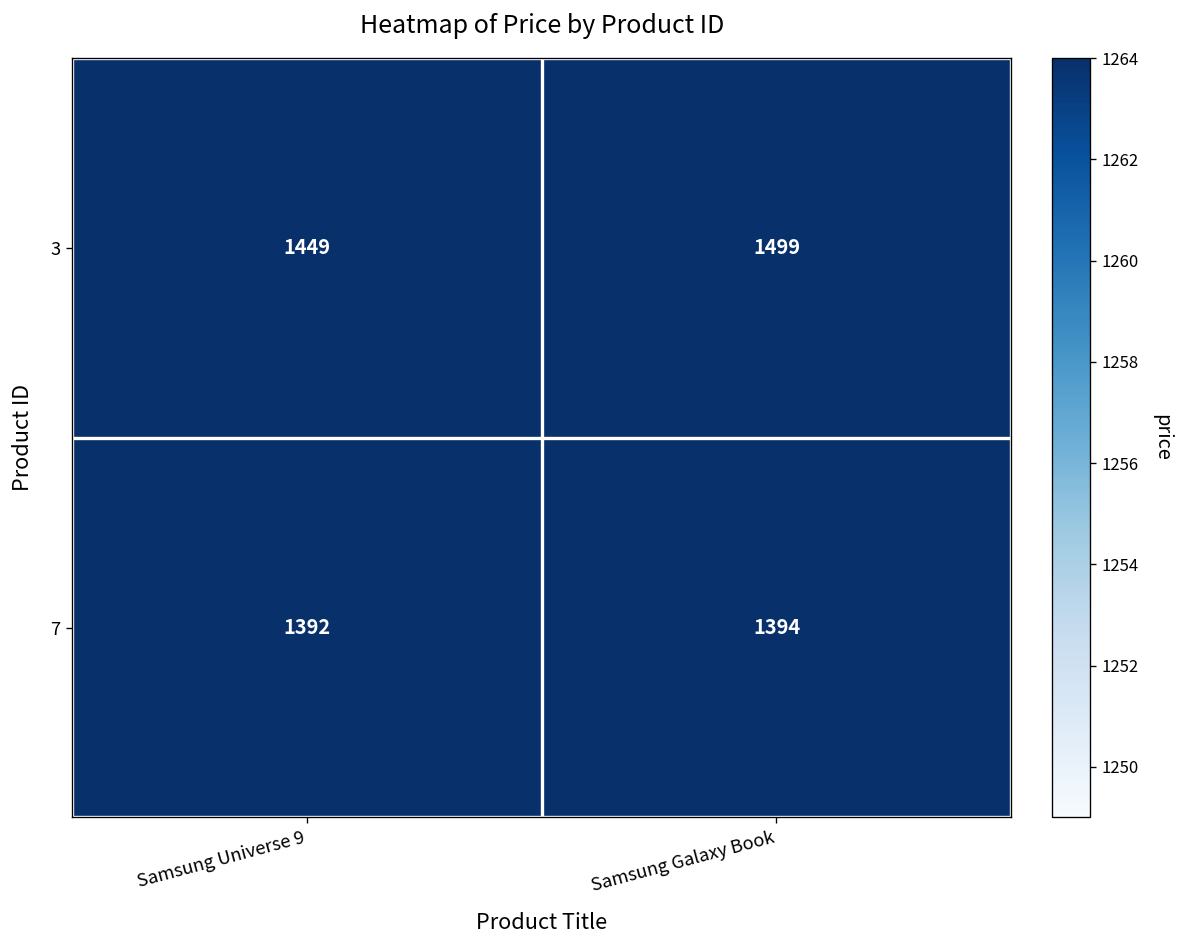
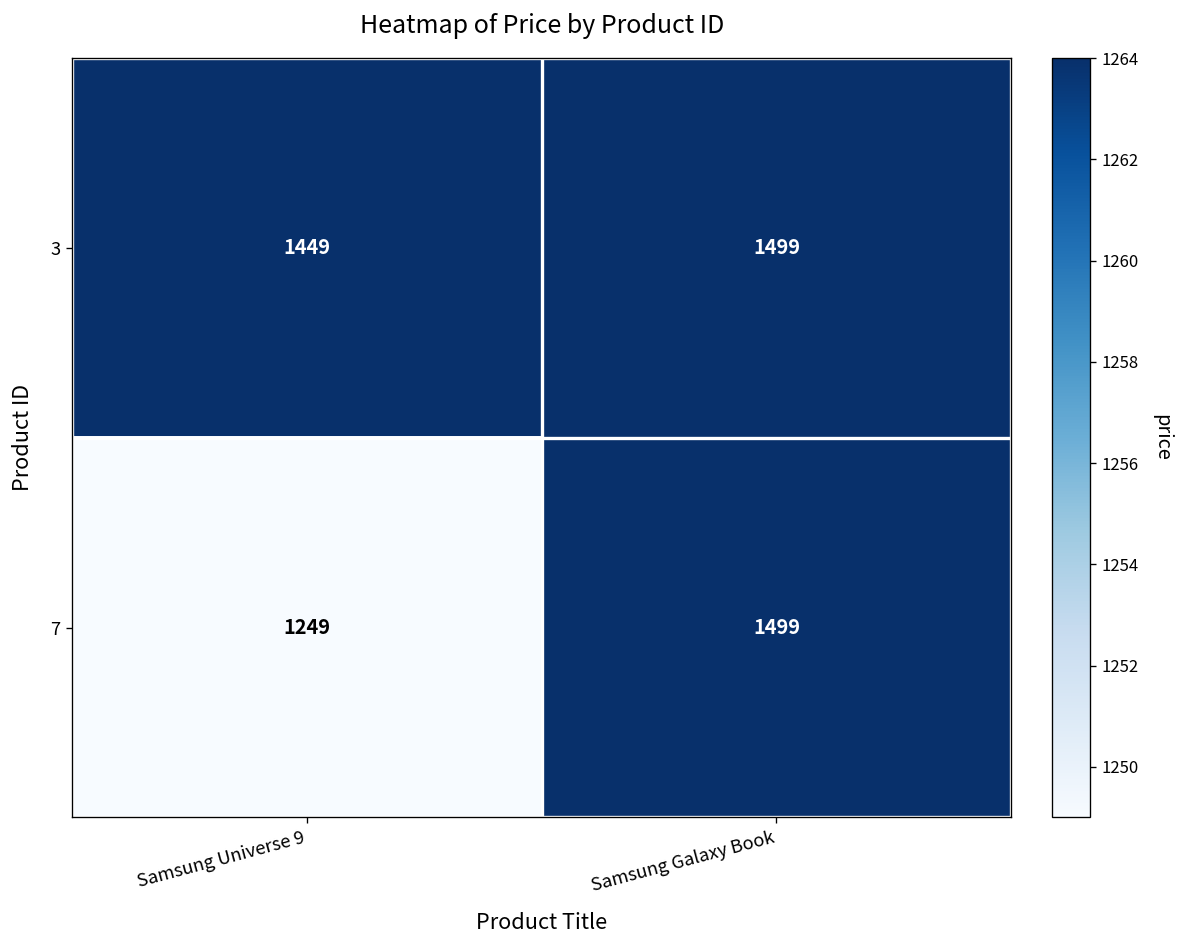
  {
    "3": {
      "Samsung Universe 9": 1449,
      "Samsung Galaxy Book": 1499
    },
    "7": {
-     "Samsung Universe 9": 1392,
-     "Samsung Galaxy Book": 1394
+     "Samsung Universe 9": 1249,
+     "Samsung Galaxy Book": 1499
    }
  }
